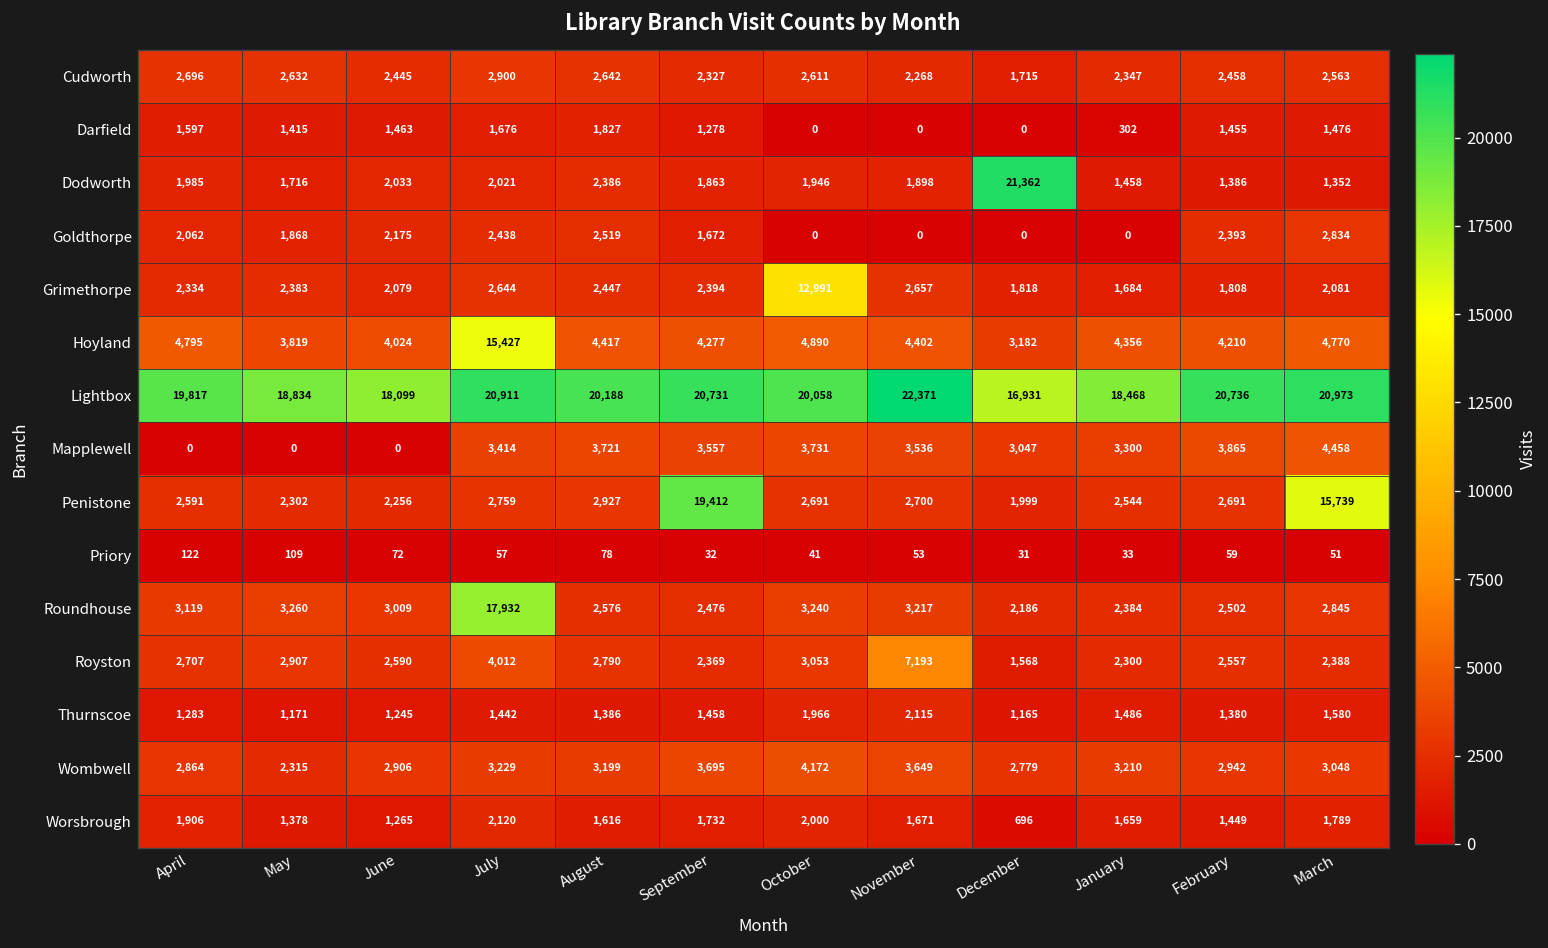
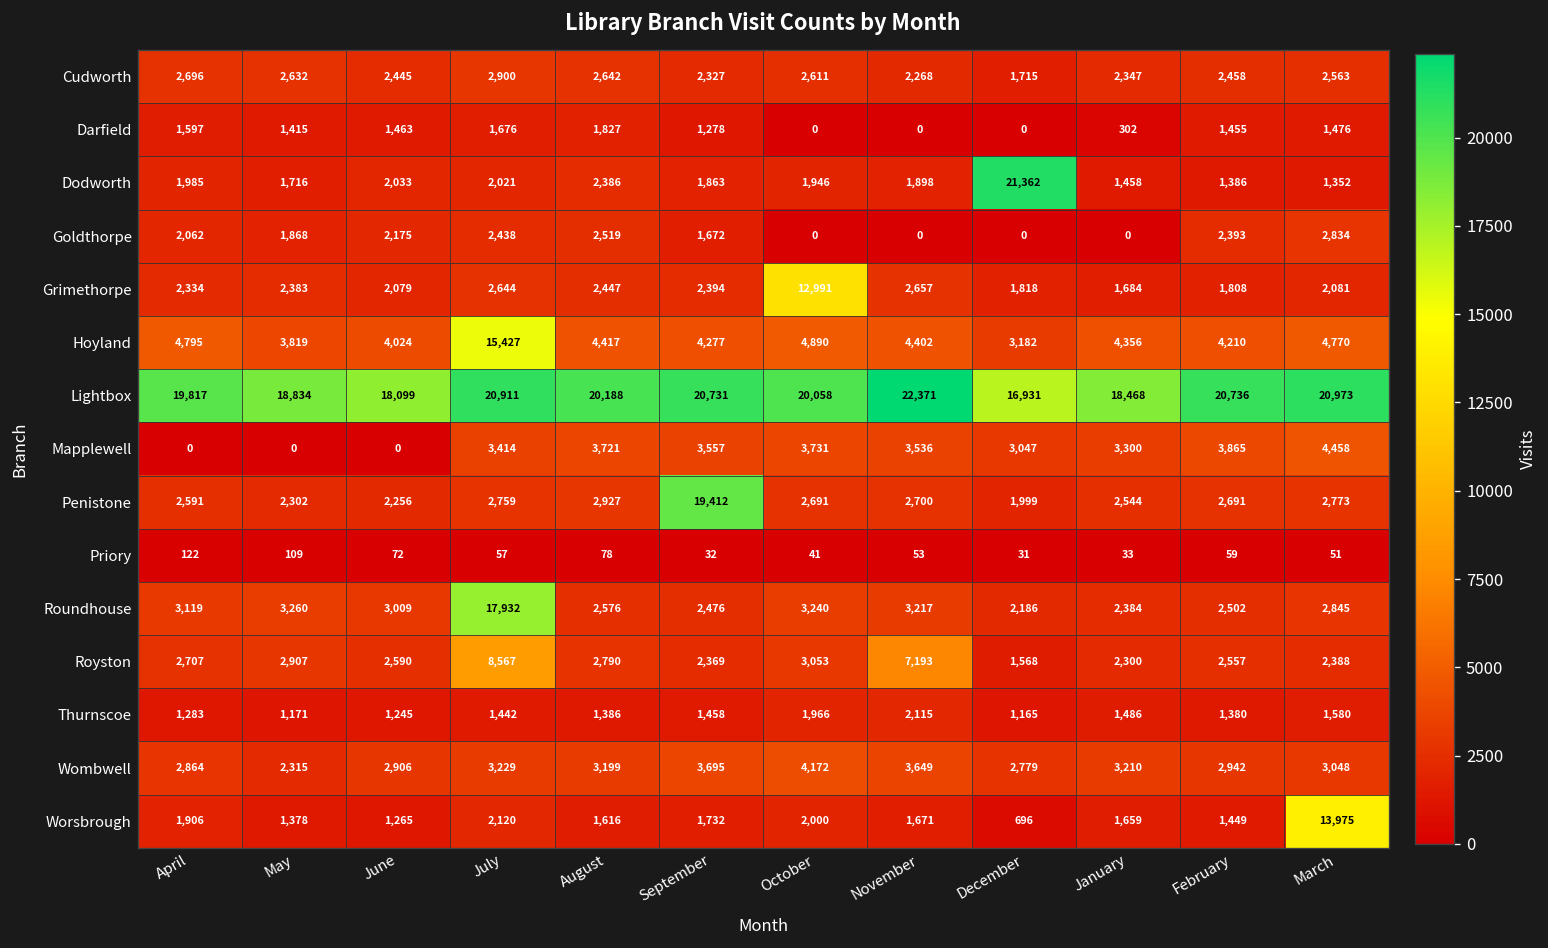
  {
    "Cudworth": {
      "April": "2,696",
      "May": "2,632",
      "June": "2,445",
      "July": "2,900",
      "August": "2,642",
      "September": "2,327",
      "October": "2,611",
      "November": "2,268",
      "December": "1,715",
      "January": "2,347",
      "February": "2,458",
      "March": "2,563"
    },
    "Darfield": {
      "April": "1,597",
      "May": "1,415",
      "June": "1,463",
      "July": "1,676",
      "August": "1,827",
      "September": "1,278",
      "October": "0",
      "November": "0",
      "December": "0",
      "January": "302",
      "February": "1,455",
      "March": "1,476"
    },
    "Dodworth": {
      "April": "1,985",
      "May": "1,716",
      "June": "2,033",
      "July": "2,021",
      "August": "2,386",
      "September": "1,863",
      "October": "1,946",
      "November": "1,898",
      "December": "21,362",
      "January": "1,458",
      "February": "1,386",
      "March": "1,352"
    },
    "Goldthorpe": {
      "April": "2,062",
      "May": "1,868",
      "June": "2,175",
      "July": "2,438",
      "August": "2,519",
      "September": "1,672",
      "October": "0",
      "November": "0",
      "December": "0",
      "January": "0",
      "February": "2,393",
      "March": "2,834"
    },
    "Grimethorpe": {
      "April": "2,334",
      "May": "2,383",
      "June": "2,079",
      "July": "2,644",
      "August": "2,447",
      "September": "2,394",
      "October": "12,991",
      "November": "2,657",
      "December": "1,818",
      "January": "1,684",
      "February": "1,808",
      "March": "2,081"
    },
    "Hoyland": {
      "April": "4,795",
      "May": "3,819",
      "June": "4,024",
      "July": "15,427",
      "August": "4,417",
      "September": "4,277",
      "October": "4,890",
      "November": "4,402",
      "December": "3,182",
      "January": "4,356",
      "February": "4,210",
      "March": "4,770"
    },
    "Lightbox": {
      "April": "19,817",
      "May": "18,834",
      "June": "18,099",
      "July": "20,911",
      "August": "20,188",
      "September": "20,731",
      "October": "20,058",
      "November": "22,371",
      "December": "16,931",
      "January": "18,468",
      "February": "20,736",
      "March": "20,973"
    },
    "Mapplewell": {
      "April": "0",
      "May": "0",
      "June": "0",
      "July": "3,414",
      "August": "3,721",
      "September": "3,557",
      "October": "3,731",
      "November": "3,536",
      "December": "3,047",
      "January": "3,300",
      "February": "3,865",
      "March": "4,458"
    },
    "Penistone": {
      "April": "2,591",
      "May": "2,302",
      "June": "2,256",
      "July": "2,759",
      "August": "2,927",
      "September": "19,412",
      "October": "2,691",
      "November": "2,700",
      "December": "1,999",
      "January": "2,544",
      "February": "2,691",
-     "March": "15,739"
+     "March": "2,773"
    },
    "Priory": {
      "April": "122",
      "May": "109",
      "June": "72",
      "July": "57",
      "August": "78",
      "September": "32",
      "October": "41",
      "November": "53",
      "December": "31",
      "January": "33",
      "February": "59",
      "March": "51"
    },
    "Roundhouse": {
      "April": "3,119",
      "May": "3,260",
      "June": "3,009",
      "July": "17,932",
      "August": "2,576",
      "September": "2,476",
      "October": "3,240",
      "November": "3,217",
      "December": "2,186",
      "January": "2,384",
      "February": "2,502",
      "March": "2,845"
    },
    "Royston": {
      "April": "2,707",
      "May": "2,907",
      "June": "2,590",
-     "July": "4,012",
+     "July": "8,567",
      "August": "2,790",
      "September": "2,369",
      "October": "3,053",
      "November": "7,193",
      "December": "1,568",
      "January": "2,300",
      "February": "2,557",
      "March": "2,388"
    },
    "Thurnscoe": {
      "April": "1,283",
      "May": "1,171",
      "June": "1,245",
      "July": "1,442",
      "August": "1,386",
      "September": "1,458",
      "October": "1,966",
      "November": "2,115",
      "December": "1,165",
      "January": "1,486",
      "February": "1,380",
      "March": "1,580"
    },
    "Wombwell": {
      "April": "2,864",
      "May": "2,315",
      "June": "2,906",
      "July": "3,229",
      "August": "3,199",
      "September": "3,695",
      "October": "4,172",
      "November": "3,649",
      "December": "2,779",
      "January": "3,210",
      "February": "2,942",
      "March": "3,048"
    },
    "Worsbrough": {
      "April": "1,906",
      "May": "1,378",
      "June": "1,265",
      "July": "2,120",
      "August": "1,616",
      "September": "1,732",
      "October": "2,000",
      "November": "1,671",
      "December": "696",
      "January": "1,659",
      "February": "1,449",
-     "March": "1,789"
+     "March": "13,975"
    }
  }
